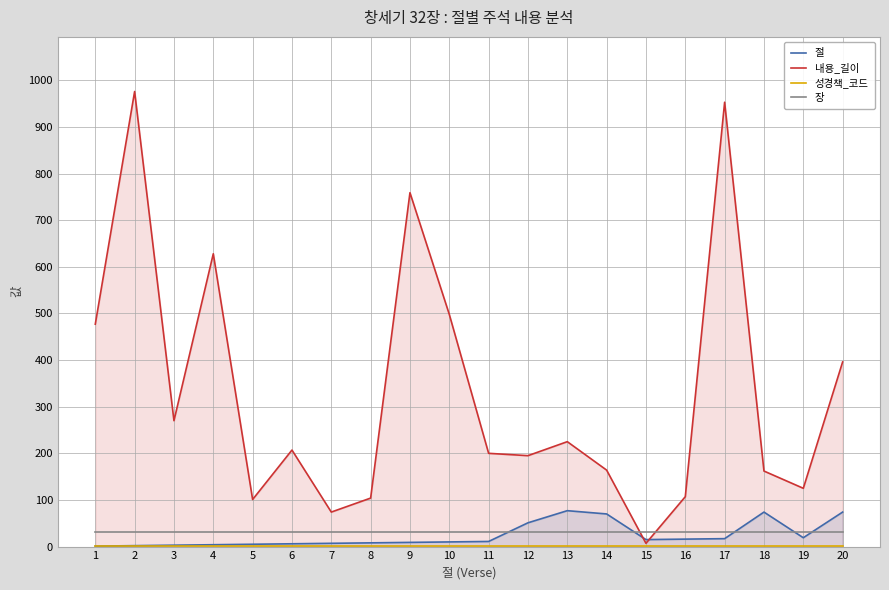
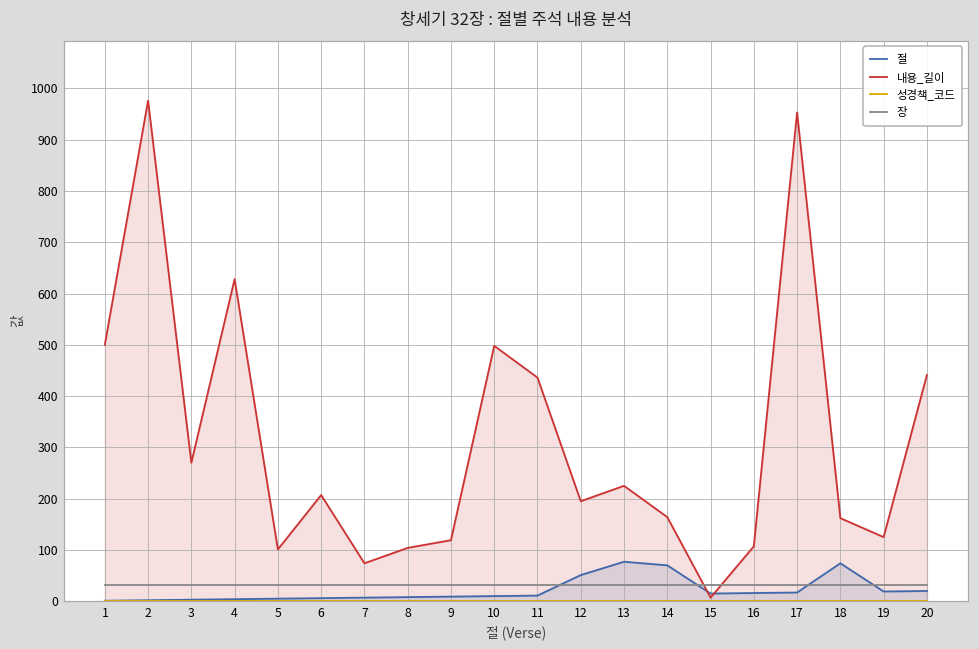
  {
    "절": {
      "7": 10,
      "8": 10,
      "9": 10,
      "10": 10,
      "11": 10,
      "12": 50,
      "13": 80,
      "14": 70,
      "15": 20,
      "16": 20,
      "17": 20,
      "18": 70,
      "19": 20,
-     "20": 70
+     "20": 20
    },
    "내용_길이": {
-     "1": 480,
+     "1": 500,
      "2": 980,
      "3": 270,
      "4": 630,
      "5": 100,
      "6": 210,
      "7": 70,
      "8": 100,
-     "9": 760,
+     "9": 120,
      "10": 500,
-     "11": 200,
+     "11": 440,
      "12": 200,
      "13": 230,
      "14": 160,
      "15": 10,
      "16": 110,
      "17": 950,
      "18": 160,
      "19": 130,
-     "20": 400
+     "20": 440
    },
    "성경책_코드": {
      "7": 0,
      "8": 0,
      "9": 0,
      "10": 0,
      "11": 0,
      "12": 0,
      "13": 0,
      "14": 0,
      "15": 0,
      "16": 0,
      "17": 0,
      "18": 0,
      "19": 0,
      "20": 0
    },
    "장": {
      "1": 30,
      "2": 30,
      "3": 30,
      "4": 30,
      "5": 30,
      "6": 30,
      "7": 30,
      "8": 30,
      "9": 30,
      "10": 30,
      "11": 30,
      "12": 30,
      "13": 30,
      "14": 30,
      "15": 30,
      "16": 30,
      "17": 30,
      "18": 30,
      "19": 30,
      "20": 30
    }
  }
